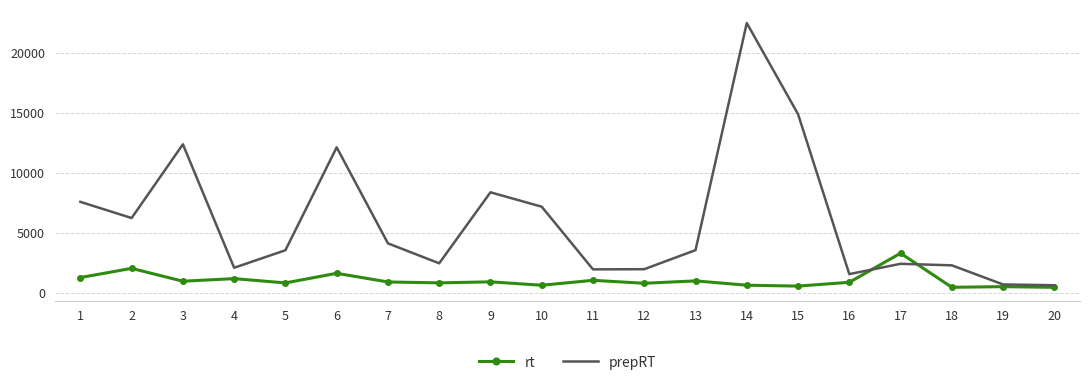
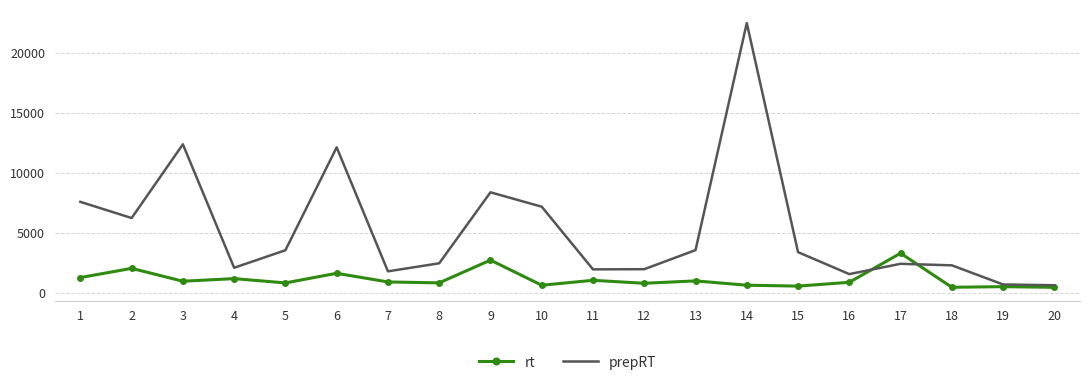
  {
    "rt": {
      "1": 1300,
      "2": 2100,
      "3": 1000,
      "4": 1200,
      "5": 900,
      "6": 1700,
      "7": 900,
      "8": 900,
-     "9": 900,
+     "9": 2800,
      "10": 700,
      "11": 1100,
      "12": 800,
      "13": 1000,
      "14": 700,
      "15": 600,
      "16": 900,
      "17": 3300,
      "18": 500
    },
    "prepRT": {
      "1": 7600,
      "2": 6300,
      "3": 12400,
      "4": 2100,
      "5": 3600,
      "6": 12200,
-     "7": 4200,
+     "7": 1800,
      "8": 2500,
      "9": 8400,
      "10": 7200,
      "11": 2000,
      "12": 2000,
      "13": 3600,
      "14": 22500,
-     "15": 14900,
+     "15": 3400,
      "16": 1600,
      "17": 2500,
      "18": 2300
    }
  }
